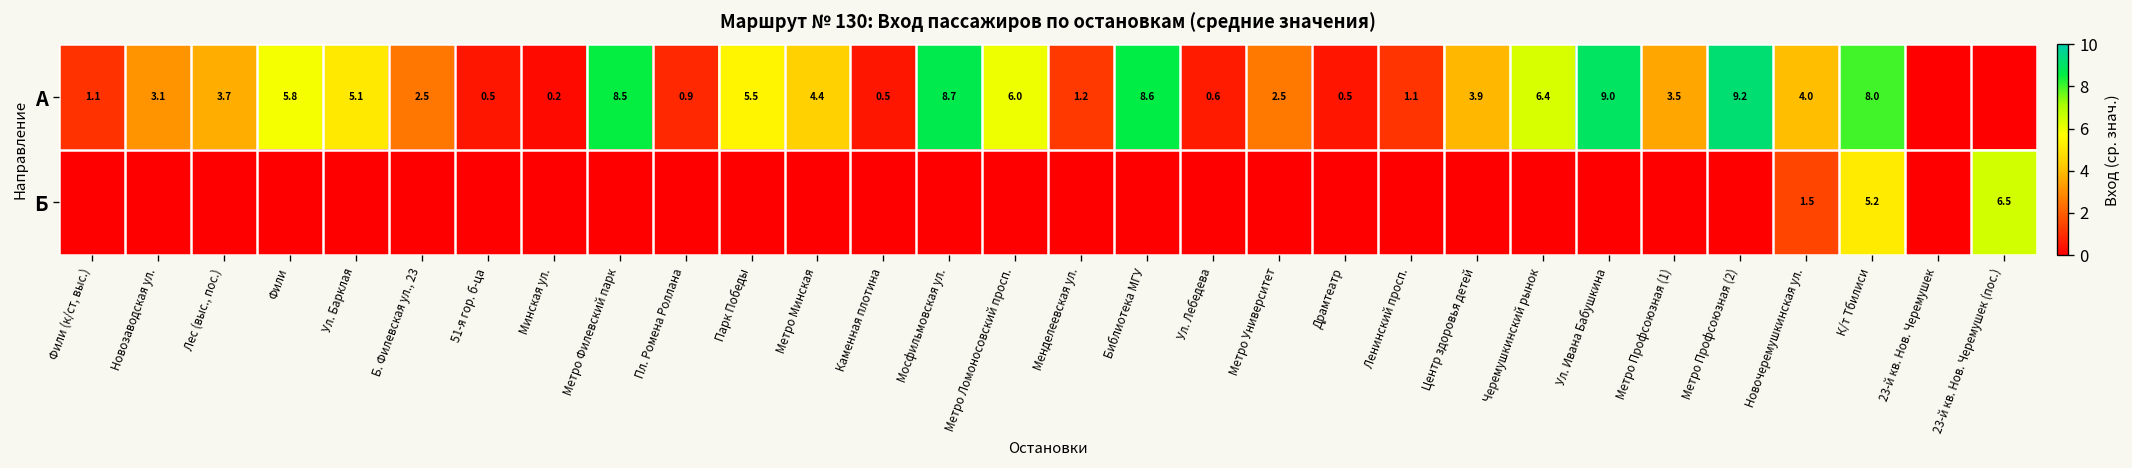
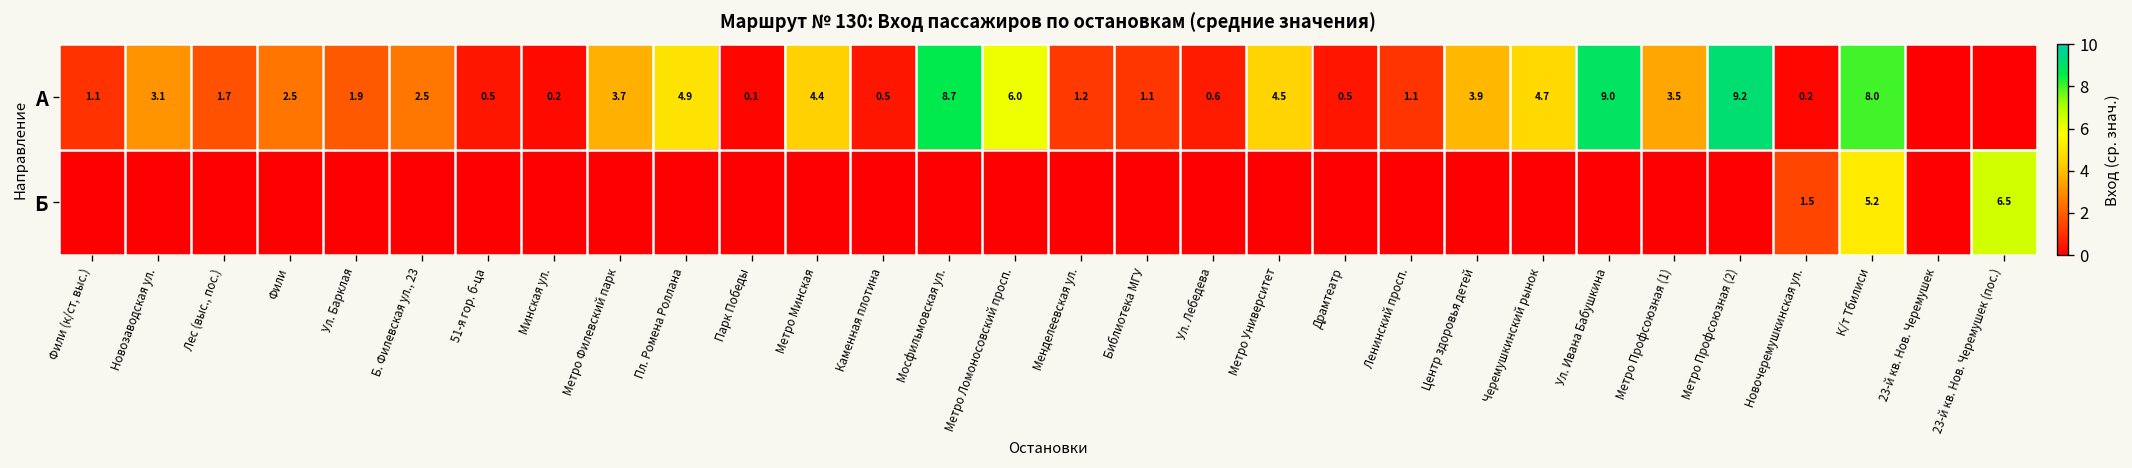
  {
    "А": {
      "Фили (к/ст, выс.)": 1.1,
      "Новозаводская ул.": 3.1,
-     "Лес (выс., пос.)": 3.7,
-     "Фили": 5.8,
-     "Ул. Барклая": 5.1,
+     "Лес (выс., пос.)": 1.7,
+     "Фили": 2.5,
+     "Ул. Барклая": 1.9,
      "Б. Филевская ул., 23": 2.5,
      "51-я гор. б-ца": 0.5,
      "Минская ул.": 0.2,
-     "Метро Филевский парк": 8.5,
-     "Пл. Ромена Роллана": 0.9,
-     "Парк Победы": 5.5,
+     "Метро Филевский парк": 3.7,
+     "Пл. Ромена Роллана": 4.9,
+     "Парк Победы": 0.1,
      "Метро Минская": 4.4,
      "Каменная плотина": 0.5,
      "Мосфильмовская ул.": 8.7,
      "Метро Ломоносовский просп.": 6.0,
      "Менделеевская ул.": 1.2,
-     "Библиотека МГУ": 8.6,
+     "Библиотека МГУ": 1.1,
      "Ул. Лебедева": 0.6,
-     "Метро Университет": 2.5,
+     "Метро Университет": 4.5,
      "Драмтеатр": 0.5,
      "Ленинский просп.": 1.1,
      "Центр здоровья детей": 3.9,
-     "Черемушкинский рынок": 6.4,
+     "Черемушкинский рынок": 4.7,
      "Ул. Ивана Бабушкина": 9.0,
      "Метро Профсоюзная (1)": 3.5,
      "Метро Профсоюзная (2)": 9.2,
-     "Новочеремушкинская ул.": 4.0,
+     "Новочеремушкинская ул.": 0.2,
      "К/т Тбилиси": 8.0
    },
    "Б": {
      "Новочеремушкинская ул.": 1.5,
      "К/т Тбилиси": 5.2,
      "23-й кв. Нов. Черемушек (пос.)": 6.5
    }
  }
